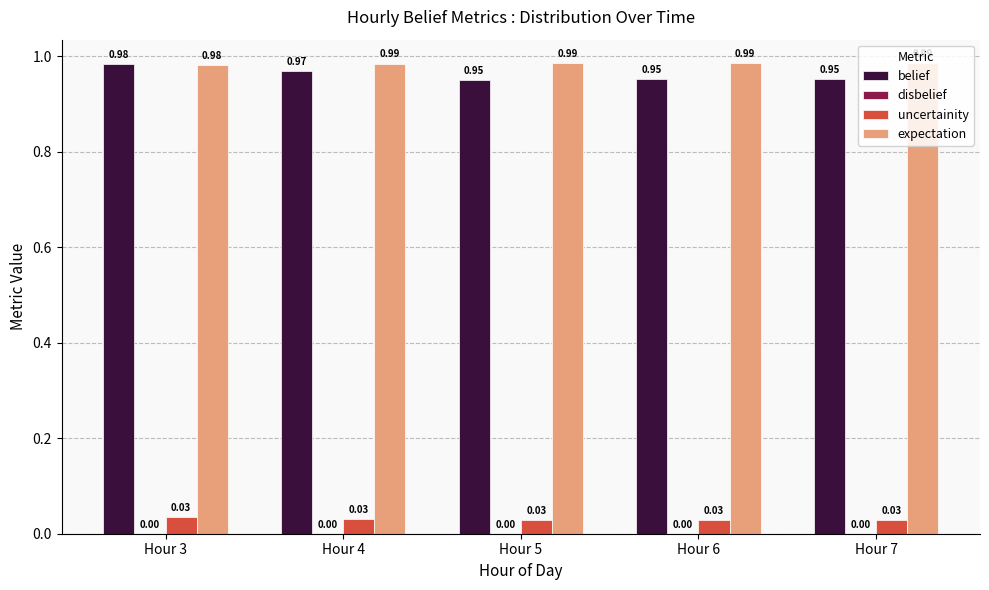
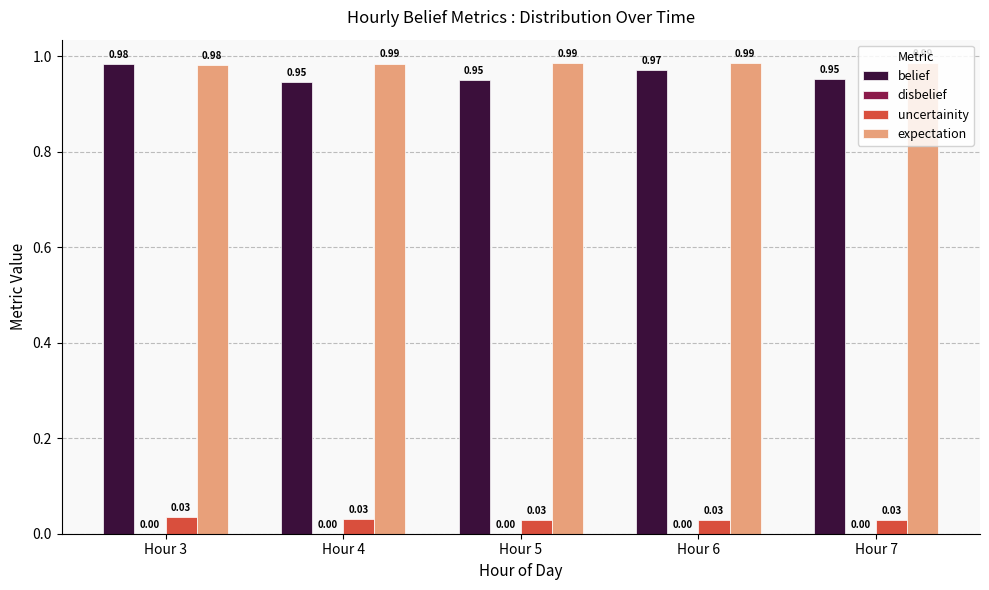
  {
    "belief": {
      "Hour 3": 0.98,
-     "Hour 4": 0.97,
+     "Hour 4": 0.95,
      "Hour 5": 0.95,
-     "Hour 6": 0.95,
+     "Hour 6": 0.97,
      "Hour 7": 0.95
    },
    "disbelief": {
      "Hour 3": 0.00,
      "Hour 4": 0.00,
      "Hour 5": 0.00,
      "Hour 6": 0.00,
      "Hour 7": 0.00
    },
    "uncertainity": {
      "Hour 3": 0.03,
      "Hour 4": 0.03,
      "Hour 5": 0.03,
      "Hour 6": 0.03,
      "Hour 7": 0.03
    },
    "expectation": {
      "Hour 3": 0.98,
      "Hour 4": 0.99,
      "Hour 5": 0.99,
      "Hour 6": 0.99
    }
  }
